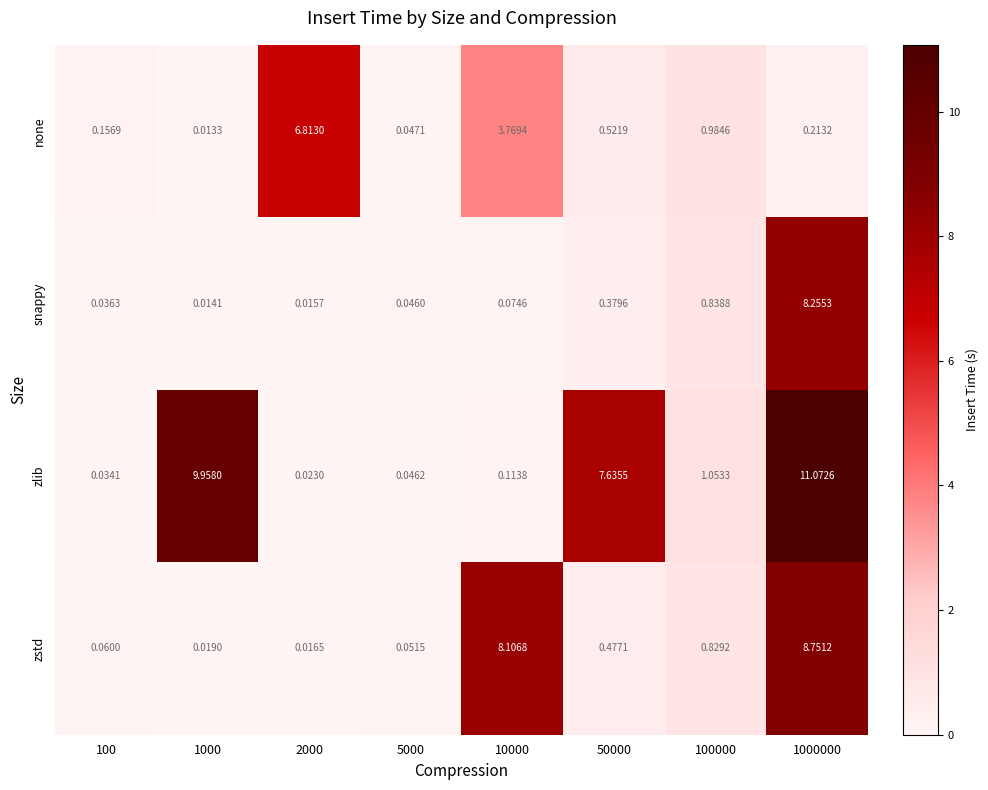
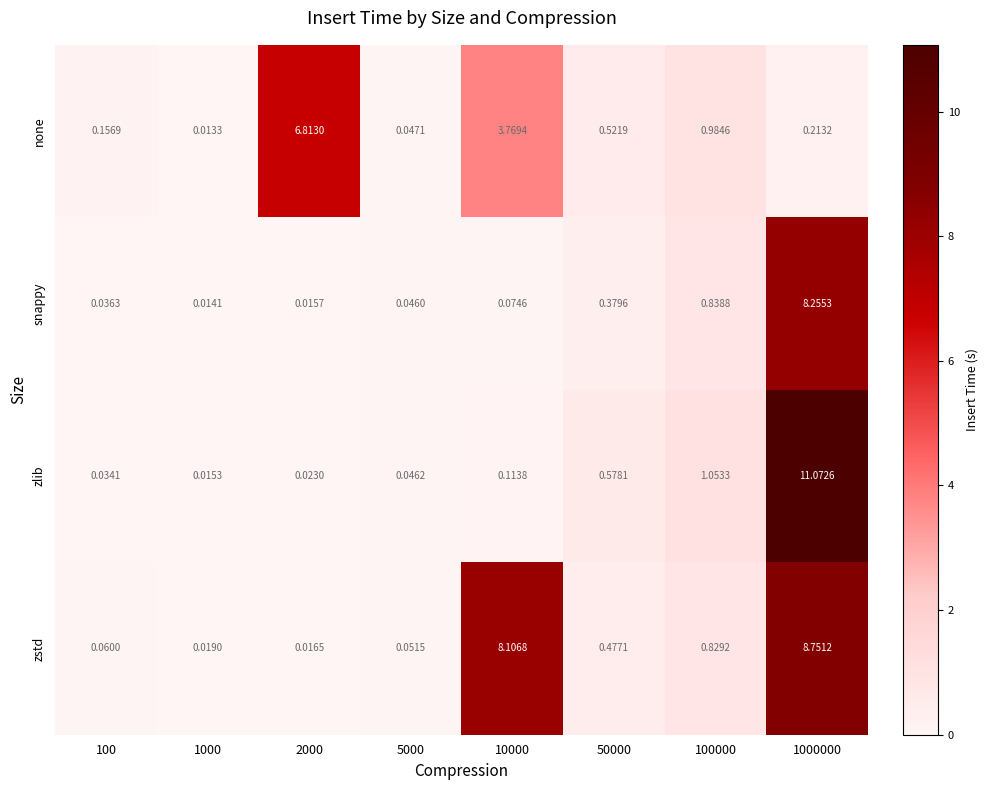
  {
    "none": {
      "100": 0.1569,
      "1000": 0.0133,
      "2000": 6.8130,
      "5000": 0.0471,
      "10000": 3.7694,
      "50000": 0.5219,
      "100000": 0.9846,
      "1000000": 0.2132
    },
    "snappy": {
      "100": 0.0363,
      "1000": 0.0141,
      "2000": 0.0157,
      "5000": 0.0460,
      "10000": 0.0746,
      "50000": 0.3796,
      "100000": 0.8388,
      "1000000": 8.2553
    },
    "zlib": {
      "100": 0.0341,
-     "1000": 9.9580,
+     "1000": 0.0153,
      "2000": 0.0230,
      "5000": 0.0462,
      "10000": 0.1138,
-     "50000": 7.6355,
+     "50000": 0.5781,
      "100000": 1.0533,
      "1000000": 11.0726
    },
    "zstd": {
      "100": 0.0600,
      "1000": 0.0190,
      "2000": 0.0165,
      "5000": 0.0515,
      "10000": 8.1068,
      "50000": 0.4771,
      "100000": 0.8292,
      "1000000": 8.7512
    }
  }
